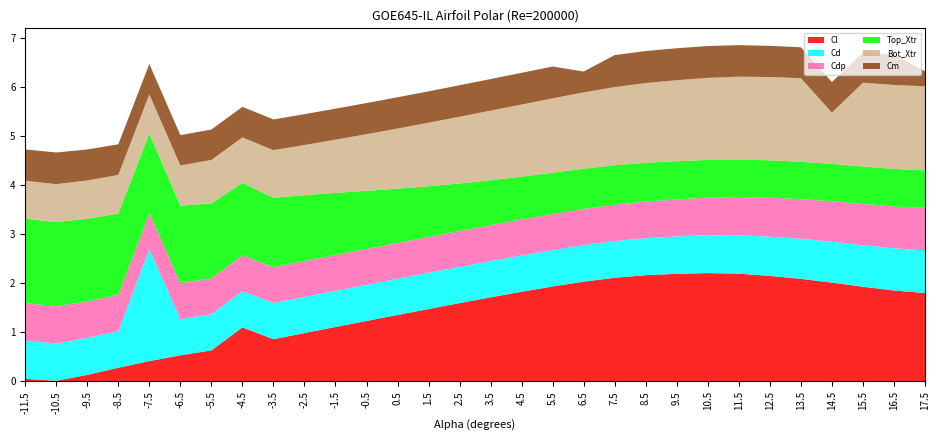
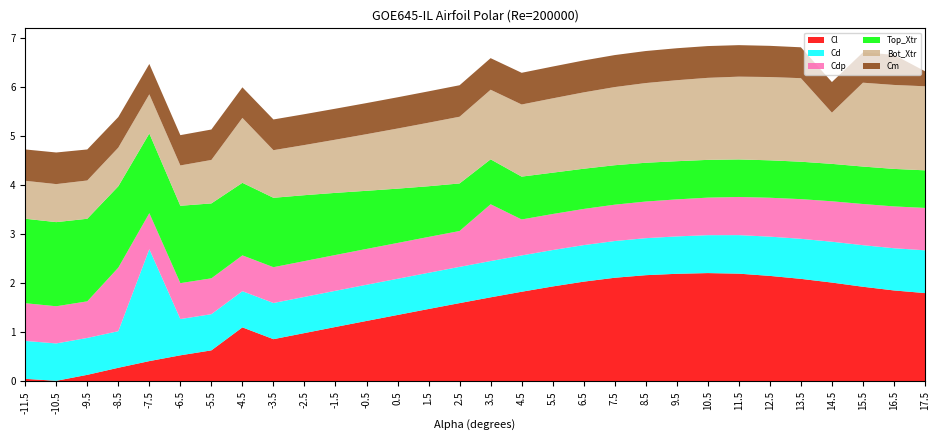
  {
    "Cl": {
      "-9.5": 0.1,
      "-8.5": 0.3,
      "-7.5": 0.4,
      "-6.5": 0.5,
      "-5.5": 0.6,
      "-4.5": 1.1,
      "-3.5": 0.9,
      "-2.5": 1.0,
      "-1.5": 1.1,
      "-0.5": 1.2,
      "0.5": 1.4,
      "1.5": 1.5,
      "2.5": 1.6,
      "3.5": 1.7,
      "4.5": 1.8,
      "5.5": 1.9,
      "6.5": 2.0,
      "7.5": 2.1,
      "8.5": 2.2,
      "9.5": 2.2,
      "10.5": 2.2,
      "11.5": 2.2,
      "12.5": 2.2,
      "13.5": 2.1,
      "14.5": 2.0,
      "15.5": 1.9,
      "16.5": 1.9,
      "17.5": 1.8
    },
    "Cd": {
      "-11.5": 0.8,
      "-10.5": 0.8,
      "-9.5": 0.8,
      "-8.5": 0.7,
      "-7.5": 2.3,
      "-6.5": 0.7,
      "-5.5": 0.7,
      "-4.5": 0.7,
      "-3.5": 0.7,
      "-2.5": 0.7,
      "-1.5": 0.7,
      "-0.5": 0.7,
      "0.5": 0.7,
      "1.5": 0.7,
      "2.5": 0.7,
      "3.5": 0.7,
      "4.5": 0.7,
      "5.5": 0.7,
      "6.5": 0.7,
      "7.5": 0.7,
      "8.5": 0.8,
      "9.5": 0.8,
      "10.5": 0.8,
      "11.5": 0.8,
      "12.5": 0.8,
      "13.5": 0.8,
      "14.5": 0.8,
      "15.5": 0.8,
      "16.5": 0.9,
      "17.5": 0.9
    },
    "Cdp": {
      "-11.5": 0.8,
      "-10.5": 0.8,
      "-9.5": 0.7,
-     "-8.5": 0.7,
+     "-8.5": 1.3,
      "-7.5": 0.7,
      "-6.5": 0.7,
      "-5.5": 0.7,
      "-4.5": 0.7,
      "-3.5": 0.7,
      "-2.5": 0.7,
      "-1.5": 0.7,
      "-0.5": 0.7,
      "0.5": 0.7,
      "1.5": 0.7,
      "2.5": 0.7,
-     "3.5": 0.7,
+     "3.5": 1.2,
      "4.5": 0.7,
      "5.5": 0.7,
      "6.5": 0.7,
      "7.5": 0.7,
      "8.5": 0.7,
      "9.5": 0.8,
      "10.5": 0.8,
      "11.5": 0.8,
      "12.5": 0.8,
      "13.5": 0.8,
      "14.5": 0.8,
      "15.5": 0.8,
      "16.5": 0.9,
      "17.5": 0.9
    },
    "Top_Xtr": {
      "-11.5": 1.7,
      "-10.5": 1.7,
      "-9.5": 1.7,
      "-8.5": 1.7,
      "-7.5": 1.6,
      "-6.5": 1.6,
      "-5.5": 1.5,
      "-4.5": 1.5,
      "-3.5": 1.4,
      "-2.5": 1.3,
      "-1.5": 1.3,
      "-0.5": 1.2,
      "0.5": 1.1,
      "1.5": 1.0,
      "2.5": 1.0,
      "3.5": 0.9,
      "4.5": 0.9,
      "5.5": 0.8,
      "6.5": 0.8,
      "7.5": 0.8,
      "8.5": 0.8,
      "9.5": 0.8,
      "10.5": 0.8,
      "11.5": 0.8,
      "12.5": 0.8,
      "13.5": 0.8,
      "14.5": 0.8,
      "15.5": 0.8,
      "16.5": 0.8,
      "17.5": 0.8
    },
    "Bot_Xtr": {
      "-11.5": 0.8,
      "-10.5": 0.8,
      "-9.5": 0.8,
      "-8.5": 0.8,
      "-7.5": 0.8,
      "-6.5": 0.8,
      "-5.5": 0.9,
-     "-4.5": 0.9,
+     "-4.5": 1.3,
      "-3.5": 1.0,
      "-2.5": 1.0,
      "-1.5": 1.1,
      "-0.5": 1.2,
      "0.5": 1.2,
      "1.5": 1.3,
      "2.5": 1.4,
      "3.5": 1.4,
      "4.5": 1.5,
      "5.5": 1.5,
      "6.5": 1.6,
      "7.5": 1.6,
      "8.5": 1.6,
      "9.5": 1.7,
      "10.5": 1.7,
      "11.5": 1.7,
      "12.5": 1.7,
      "13.5": 1.7,
      "14.5": 1.0,
      "15.5": 1.7,
      "16.5": 1.7,
      "17.5": 1.7
    },
    "Cm": {
      "-11.5": 0.6,
      "-10.5": 0.6,
      "-9.5": 0.6,
      "-8.5": 0.6,
      "-7.5": 0.6,
      "-6.5": 0.6,
      "-5.5": 0.6,
      "-4.5": 0.6,
      "-3.5": 0.6,
      "-2.5": 0.6,
      "-1.5": 0.6,
      "-0.5": 0.6,
      "0.5": 0.6,
      "1.5": 0.6,
      "2.5": 0.6,
      "3.5": 0.6,
      "4.5": 0.6,
      "5.5": 0.6,
-     "6.5": 0.4,
+     "6.5": 0.7,
      "7.5": 0.7,
      "8.5": 0.7,
      "9.5": 0.7,
      "10.5": 0.6,
      "11.5": 0.6,
      "12.5": 0.6,
      "13.5": 0.6,
      "14.5": 0.6,
      "17.5": 0.3
    }
  }
